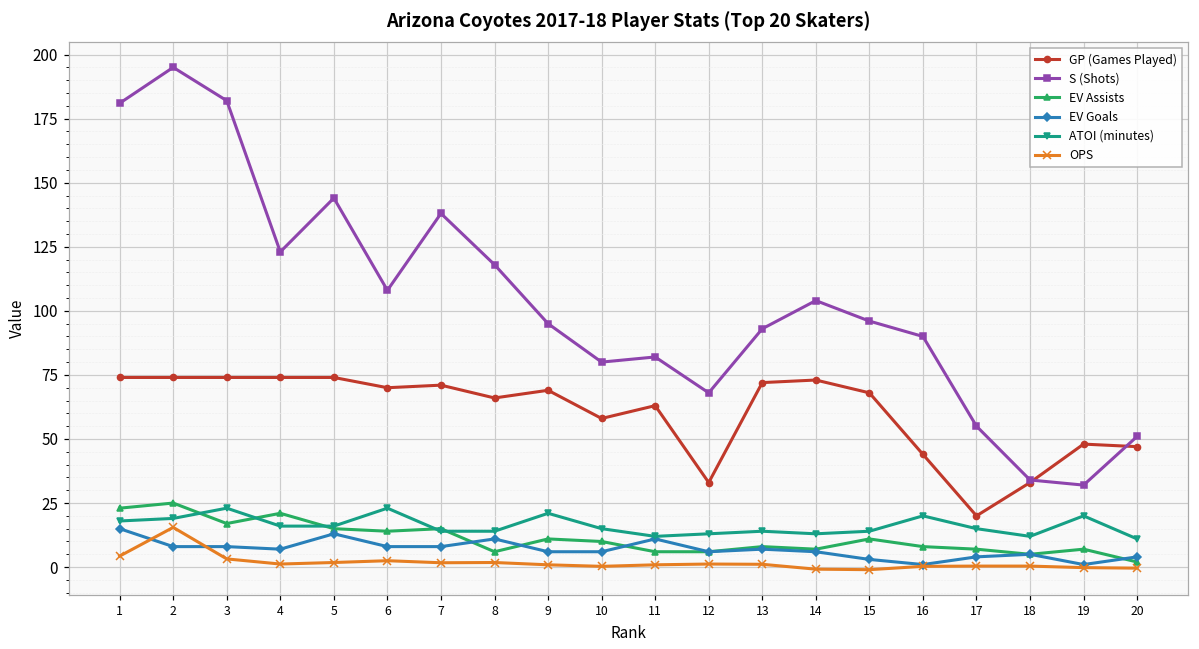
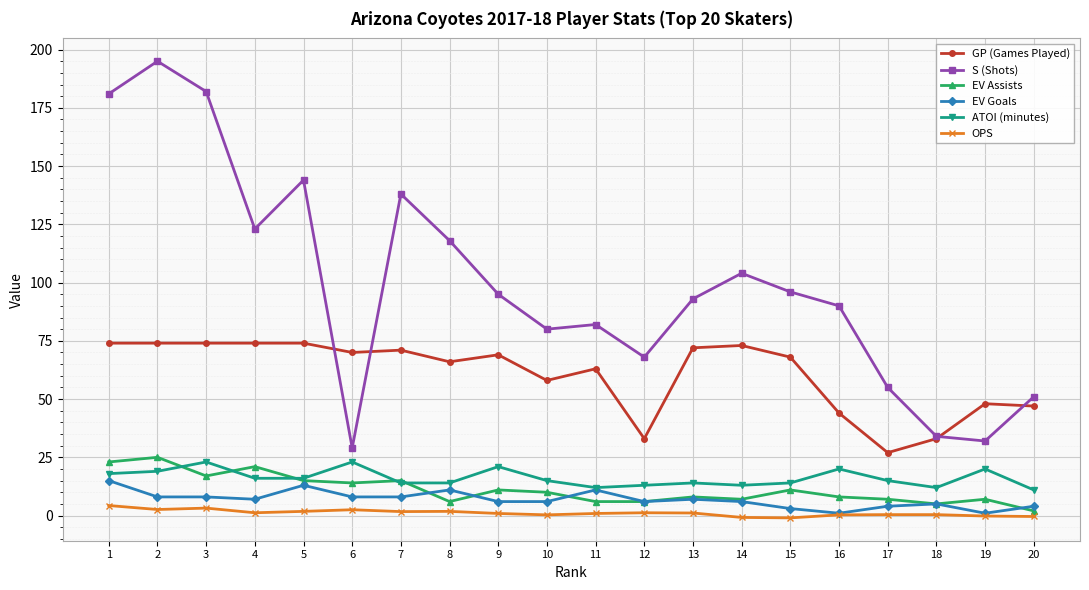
  {
    "GP (Games Played)": {
      "1": 74,
      "2": 74,
      "3": 74,
      "4": 74,
      "5": 74,
      "6": 70,
      "7": 71,
      "8": 66,
      "9": 69,
      "10": 58,
      "11": 63,
      "12": 33,
      "13": 72,
      "14": 73,
      "15": 68,
      "16": 44,
-     "17": 20,
+     "17": 27,
      "19": 48,
      "20": 47
    },
    "S (Shots)": {
      "1": 181,
      "2": 195,
      "3": 182,
      "4": 123,
      "5": 144,
-     "6": 108,
+     "6": 29,
      "7": 138,
      "8": 118,
      "9": 95,
      "10": 80,
      "11": 82,
      "12": 68,
      "13": 93,
      "14": 104,
      "15": 96,
      "16": 90,
      "17": 55,
      "19": 32,
      "20": 51
    },
    "EV Goals": {
      "1": 15,
      "2": 8,
      "3": 8,
      "4": 7,
      "5": 13,
      "6": 8,
      "7": 8,
      "8": 11,
      "9": 6,
      "10": 6,
      "15": 3,
      "17": 4,
      "19": 1,
      "20": 4
    },
    "OPS": {
      "1": 4,
-     "2": 16,
+     "2": 3,
      "3": 3,
      "4": 1,
      "5": 2,
      "6": 3,
      "7": 2,
      "8": 2,
      "9": 1,
      "10": 0,
      "11": 1,
      "12": 1,
      "13": 1,
      "14": -1,
      "15": -1,
      "17": 0,
      "18": 0,
      "19": 0,
      "20": 0
    }
  }
